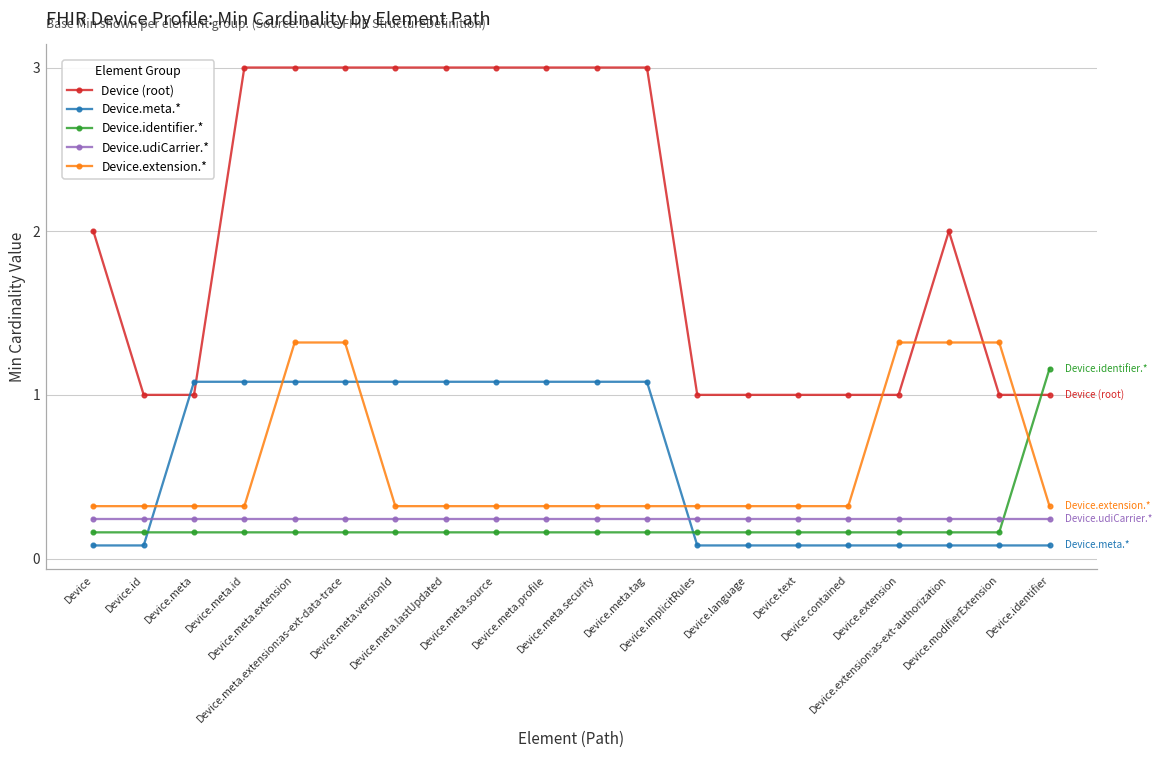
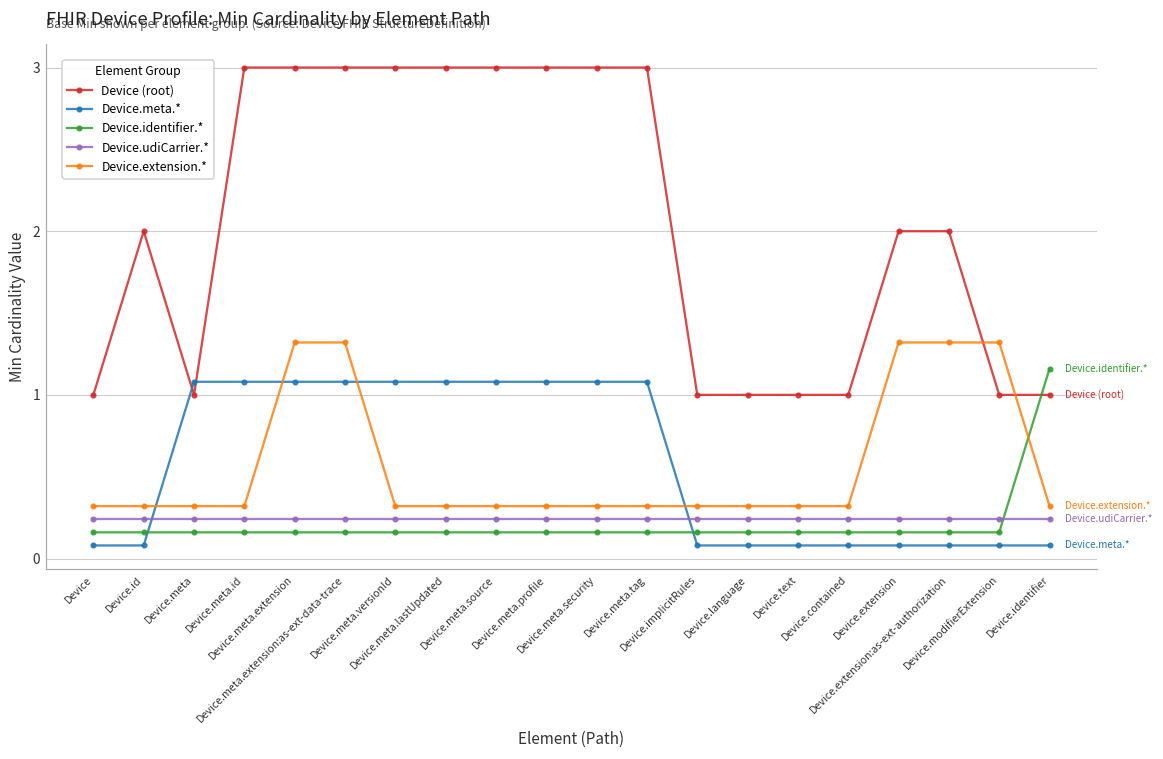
  {
    "Device (root)": {
-     "Device": 2,
-     "Device.id": 1,
+     "Device": 1,
+     "Device.id": 2,
      "Device.meta": 1,
      "Device.meta.id": 3,
      "Device.meta.extension": 3,
      "Device.meta.extension:as-ext-data-trace": 3,
      "Device.meta.versionId": 3,
      "Device.meta.lastUpdated": 3,
      "Device.meta.source": 3,
      "Device.meta.profile": 3,
      "Device.meta.security": 3,
      "Device.meta.tag": 3,
      "Device.implicitRules": 1,
      "Device.language": 1,
      "Device.text": 1,
      "Device.contained": 1,
-     "Device.extension": 1,
+     "Device.extension": 2,
      "Device.extension:as-ext-authorization": 2,
      "Device.modifierExtension": 1,
      "Device.identifier": 1
    },
    "Device.meta.*": {
      "Device": 0.08,
      "Device.id": 0.08,
      "Device.meta": 1.08,
      "Device.meta.id": 1.08,
      "Device.meta.extension": 1.08,
      "Device.meta.extension:as-ext-data-trace": 1.08,
      "Device.meta.versionId": 1.08,
      "Device.meta.lastUpdated": 1.08,
      "Device.meta.source": 1.08,
      "Device.meta.profile": 1.08,
      "Device.meta.security": 1.08,
      "Device.meta.tag": 1.08,
      "Device.implicitRules": 0.08,
      "Device.language": 0.08,
      "Device.text": 0.08,
      "Device.contained": 0.08,
      "Device.extension": 0.08,
      "Device.extension:as-ext-authorization": 0.08,
      "Device.modifierExtension": 0.08,
      "Device.identifier": 0.08
    },
    "Device.identifier.*": {
      "Device": 0.16,
      "Device.id": 0.16,
      "Device.meta": 0.16,
      "Device.meta.id": 0.16,
      "Device.meta.extension": 0.16,
      "Device.meta.extension:as-ext-data-trace": 0.16,
      "Device.meta.versionId": 0.16,
      "Device.meta.lastUpdated": 0.16,
      "Device.meta.source": 0.16,
      "Device.meta.profile": 0.16,
      "Device.meta.security": 0.16,
      "Device.meta.tag": 0.16,
      "Device.implicitRules": 0.16,
      "Device.language": 0.16,
      "Device.text": 0.16,
      "Device.contained": 0.16,
      "Device.extension": 0.16,
      "Device.extension:as-ext-authorization": 0.16,
      "Device.modifierExtension": 0.16,
      "Device.identifier": 1.16
    },
    "Device.udiCarrier.*": {
      "Device": 0.24,
      "Device.id": 0.24,
      "Device.meta": 0.24,
      "Device.meta.id": 0.24,
      "Device.meta.extension": 0.24,
      "Device.meta.extension:as-ext-data-trace": 0.24,
      "Device.meta.versionId": 0.24,
      "Device.meta.lastUpdated": 0.24,
      "Device.meta.source": 0.24,
      "Device.meta.profile": 0.24,
      "Device.meta.security": 0.24,
      "Device.meta.tag": 0.24,
      "Device.implicitRules": 0.24,
      "Device.language": 0.24,
      "Device.text": 0.24,
      "Device.contained": 0.24,
      "Device.extension": 0.24,
      "Device.extension:as-ext-authorization": 0.24,
      "Device.modifierExtension": 0.24,
      "Device.identifier": 0.24
    },
    "Device.extension.*": {
      "Device": 0.32,
      "Device.id": 0.32,
      "Device.meta": 0.32,
      "Device.meta.id": 0.32,
      "Device.meta.extension": 1.32,
      "Device.meta.extension:as-ext-data-trace": 1.32,
      "Device.meta.versionId": 0.32,
      "Device.meta.lastUpdated": 0.32,
      "Device.meta.source": 0.32,
      "Device.meta.profile": 0.32,
      "Device.meta.security": 0.32,
      "Device.meta.tag": 0.32,
      "Device.implicitRules": 0.32,
      "Device.language": 0.32,
      "Device.text": 0.32,
      "Device.contained": 0.32,
      "Device.extension": 1.32,
      "Device.extension:as-ext-authorization": 1.32,
      "Device.modifierExtension": 1.32,
      "Device.identifier": 0.32
    }
  }
